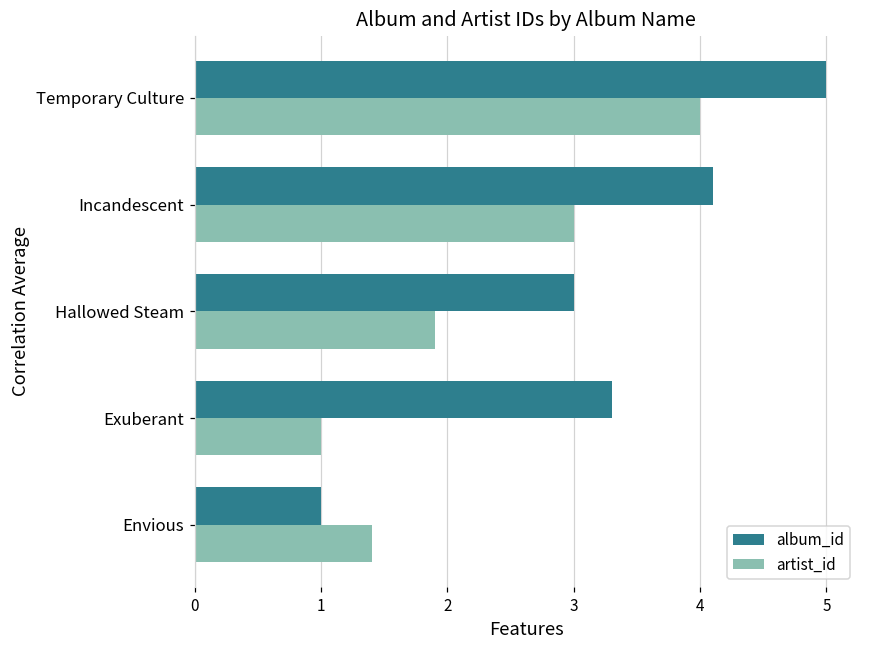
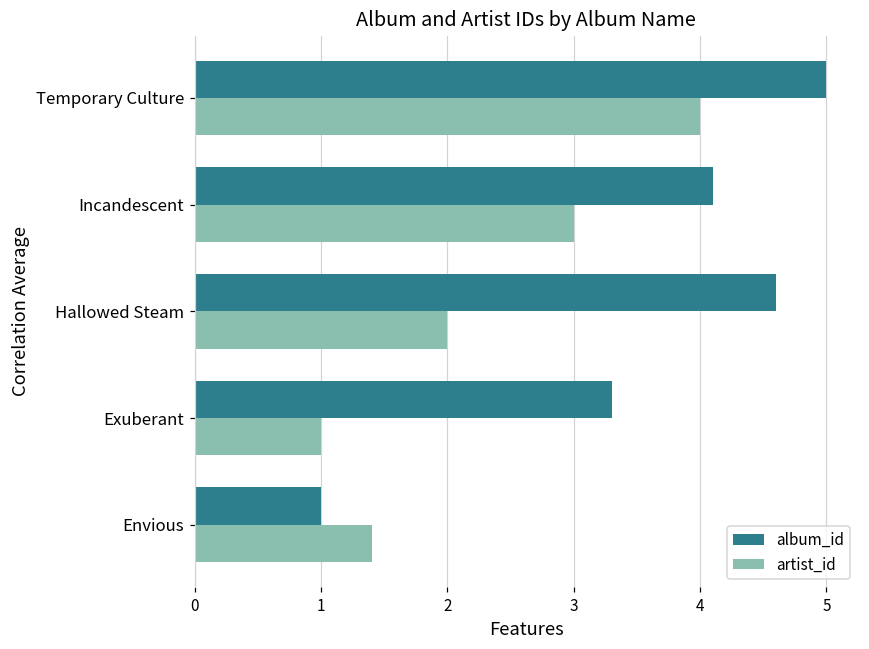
  {
    "album_id": {
      "Temporary Culture": 5.0,
      "Incandescent": 4.1,
-     "Hallowed Steam": 3.0,
+     "Hallowed Steam": 4.6,
      "Exuberant": 3.3,
      "Envious": 1.0
    },
    "artist_id": {
      "Temporary Culture": 4.0,
      "Incandescent": 3.0,
-     "Hallowed Steam": 1.9,
+     "Hallowed Steam": 2.0,
      "Exuberant": 1.0,
      "Envious": 1.4
    }
  }
